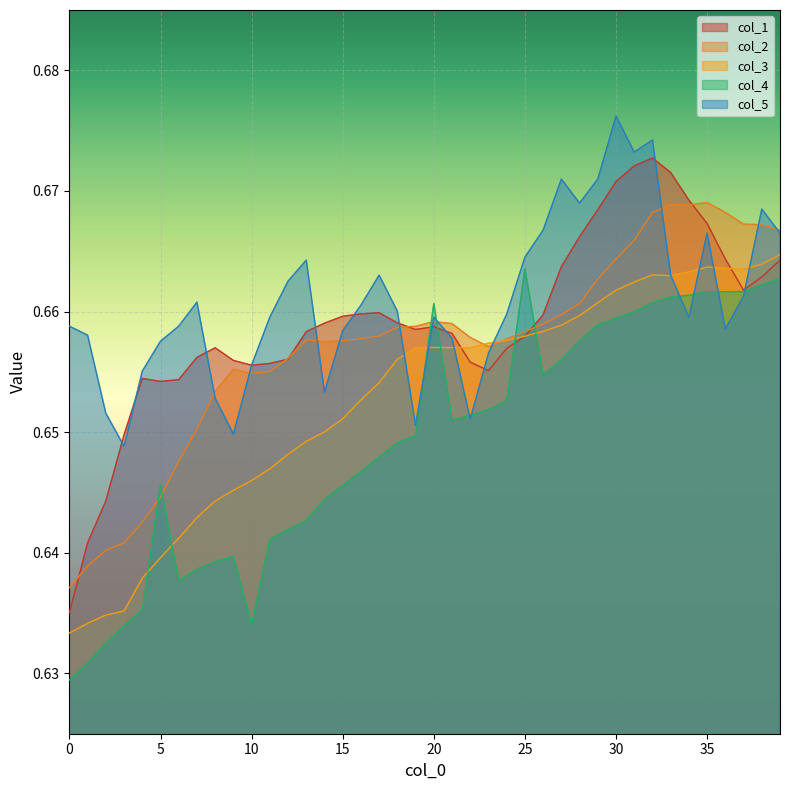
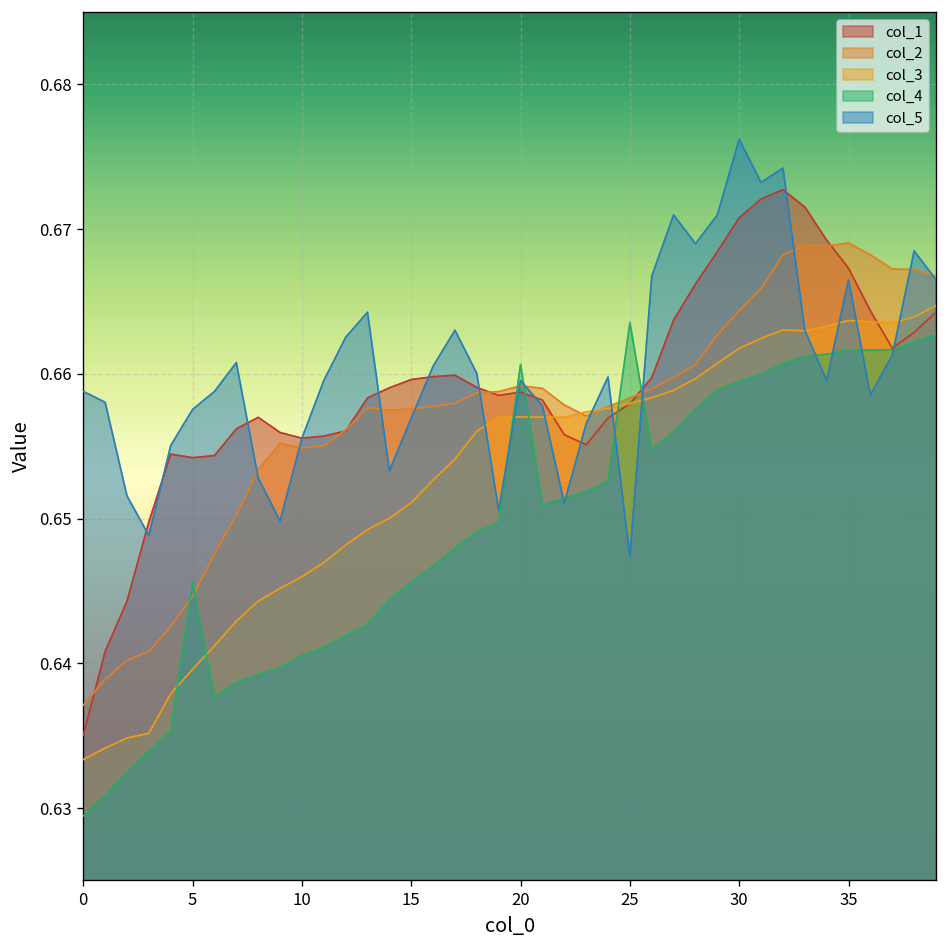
  {
    "col_4": {
      "0": 0.6295,
      "5": 0.6456,
-     "10": 0.6341,
+     "10": 0.6405,
      "15": 0.6456,
      "20": 0.6607,
      "25": 0.6635,
      "30": 0.6595,
      "35": 0.6617
    },
    "col_5": {
      "0": 0.6588,
      "5": 0.6575,
-     "15": 0.6584,
+     "15": 0.6569,
      "20": 0.6595,
-     "25": 0.6645,
+     "25": 0.6474,
      "30": 0.6762,
      "35": 0.6665
    }
  }
